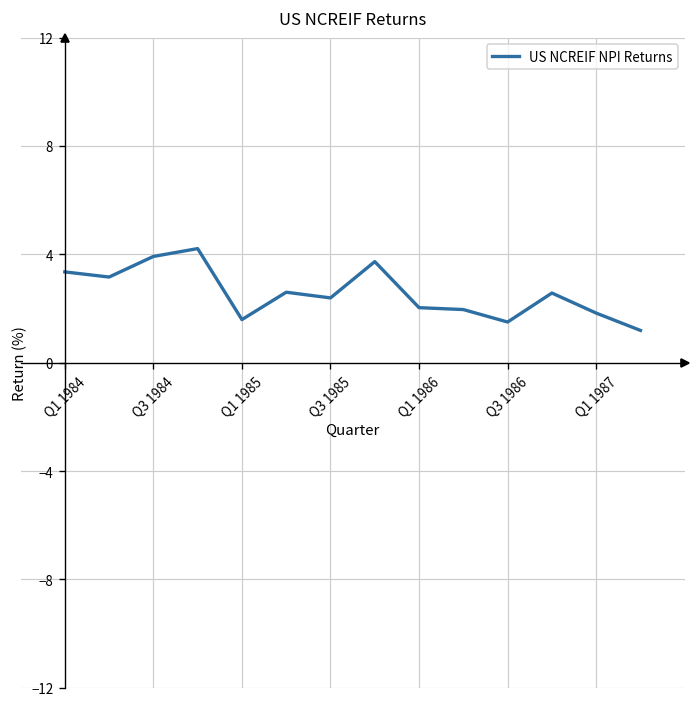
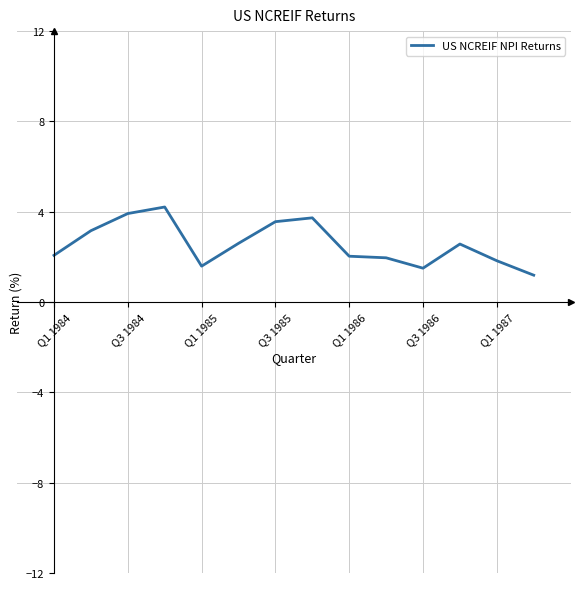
  {
-   "Q1 1984": 3.4,
+   "Q1 1984": 2.1,
    "Q3 1984": 3.9,
    "Q1 1985": 1.6,
-   "Q3 1985": 2.4,
+   "Q3 1985": 3.6,
    "Q1 1986": 2.0,
    "Q3 1986": 1.5,
    "Q1 1987": 1.8
  }
